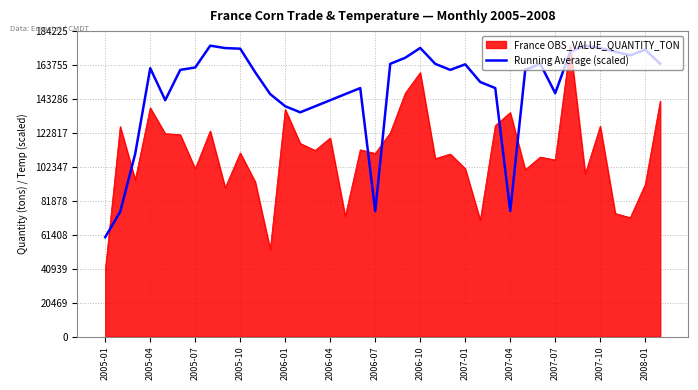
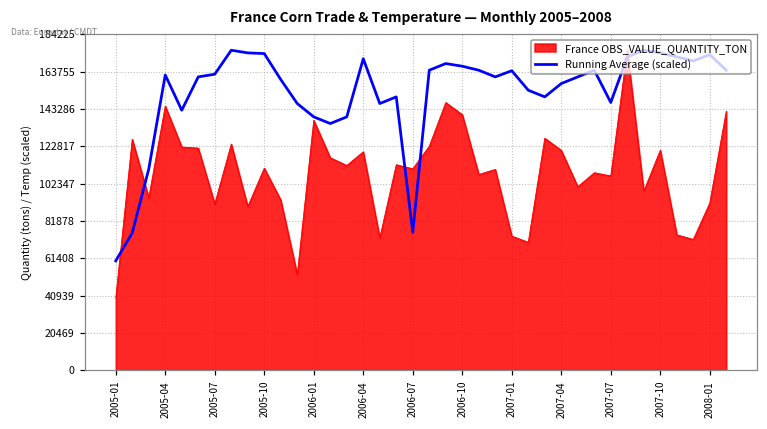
  {
    "France OBS_VALUE_QUANTITY_TON": {
      "2005-01": 40000,
-     "2005-04": 138000,
-     "2005-07": 101000,
+     "2005-04": 145000,
+     "2005-07": 91000,
      "2005-10": 111000,
      "2006-01": 137000,
      "2006-04": 120000,
      "2006-07": 110000,
-     "2006-10": 159000,
-     "2007-01": 101000,
-     "2007-04": 135000,
+     "2006-10": 140000,
+     "2007-01": 73000,
+     "2007-04": 121000,
      "2007-07": 107000,
-     "2007-10": 127000,
+     "2007-10": 121000,
      "2008-01": 92000
    },
    "Running Average (scaled)": {
      "2005-01": 60000,
      "2005-04": 162000,
      "2005-07": 162000,
      "2005-10": 174000,
      "2006-01": 139000,
-     "2006-04": 143000,
+     "2006-04": 171000,
      "2006-07": 76000,
-     "2006-10": 174000,
+     "2006-10": 167000,
      "2007-01": 164000,
-     "2007-04": 76000,
+     "2007-04": 157000,
      "2007-07": 147000
    }
  }
